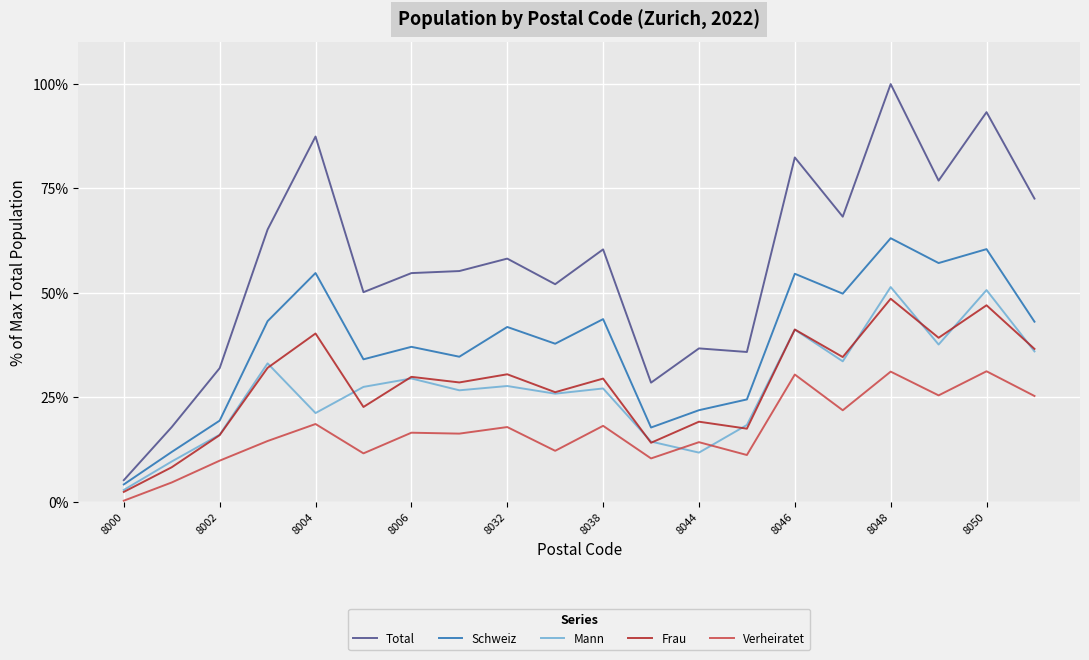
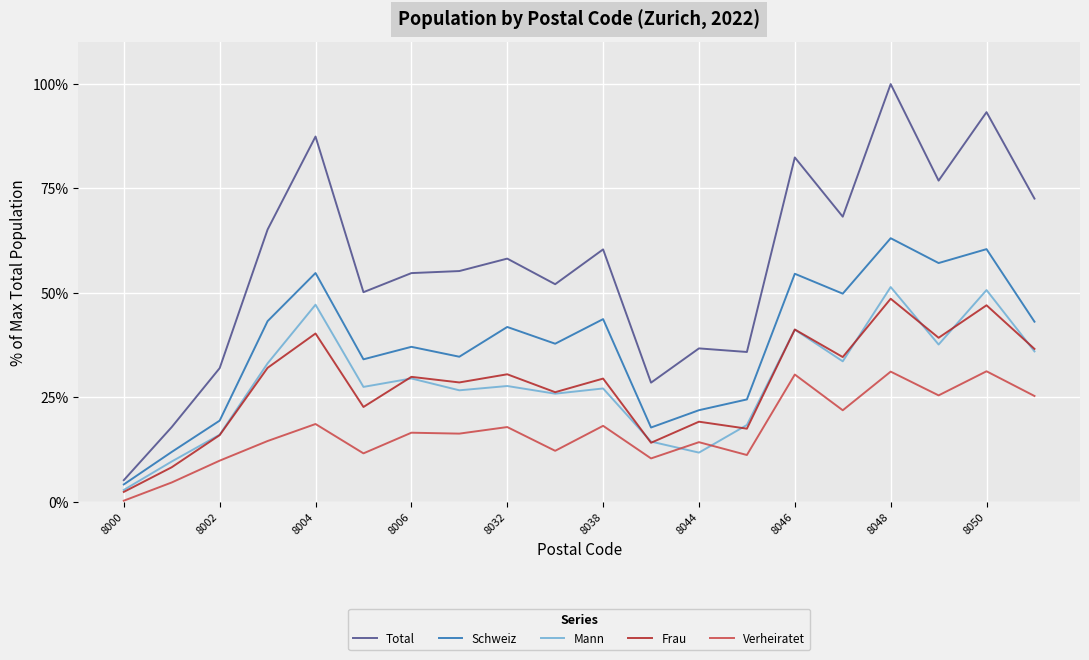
  {
    "Total": {
      "8000": "5%",
      "8002": "32%",
      "8004": "87%",
      "8006": "55%",
      "8032": "58%",
      "8038": "60%",
      "8044": "37%",
      "8046": "82%",
      "8048": "100%",
      "8050": "93%"
    },
    "Schweiz": {
      "8000": "4%",
      "8002": "19%",
      "8004": "55%",
      "8006": "37%",
      "8032": "42%",
      "8038": "44%",
      "8044": "22%",
      "8046": "55%",
      "8048": "63%",
      "8050": "60%"
    },
    "Mann": {
-     "8004": "21%",
+     "8004": "47%",
      "8032": "28%",
      "8038": "27%",
      "8044": "12%",
      "8048": "51%",
      "8050": "51%"
    }
  }
